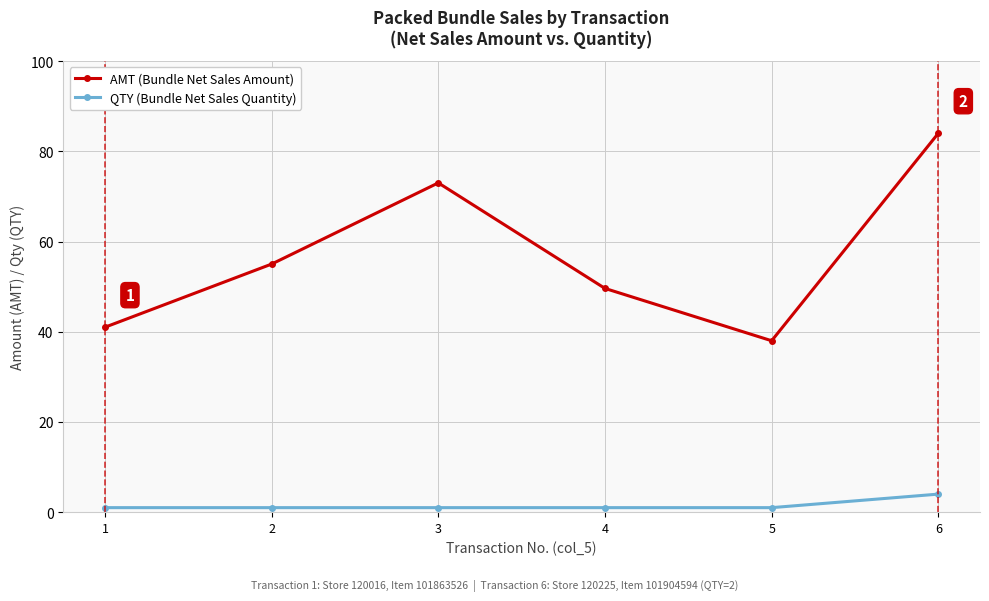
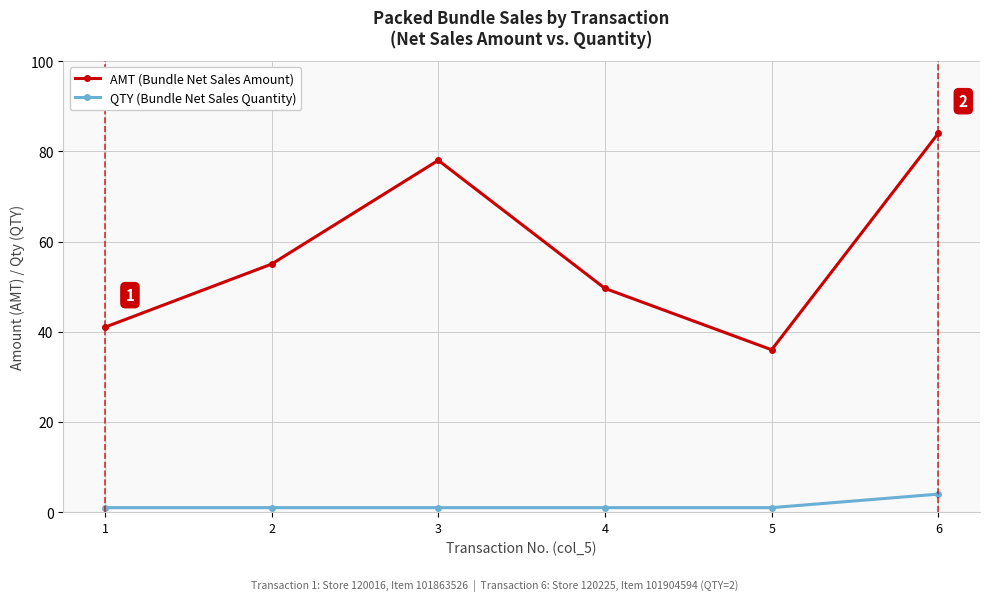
  {
    "AMT (Bundle Net Sales Amount)": {
      "1": 41,
      "2": 55,
-     "3": 73,
+     "3": 78,
      "4": 50,
-     "5": 38,
+     "5": 36,
      "6": 84
    },
    "QTY (Bundle Net Sales Quantity)": {
      "1": 1,
      "2": 1,
      "3": 1,
      "4": 1,
      "5": 1,
      "6": 4
    }
  }
